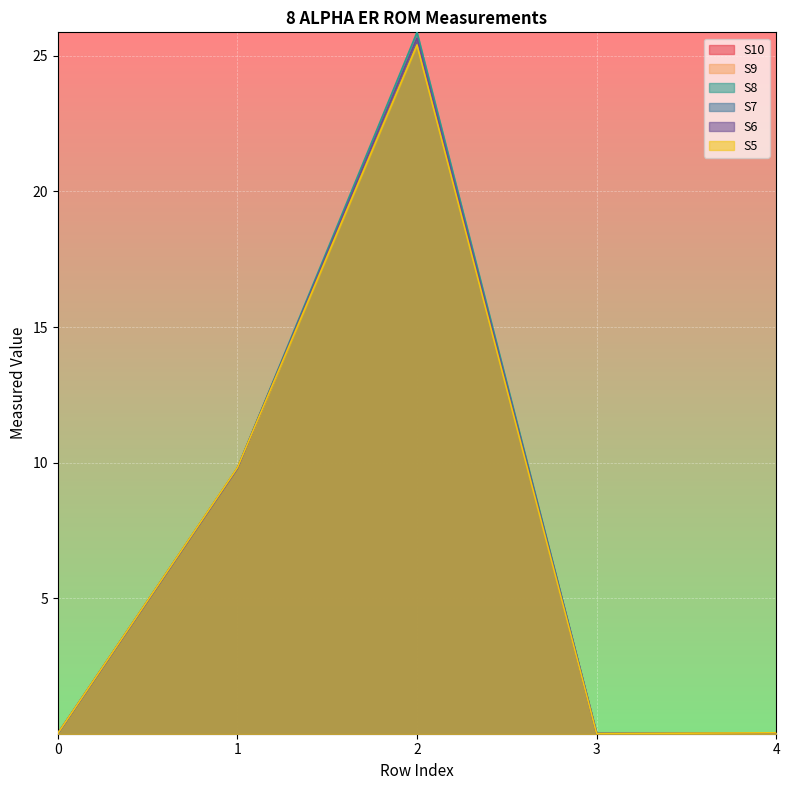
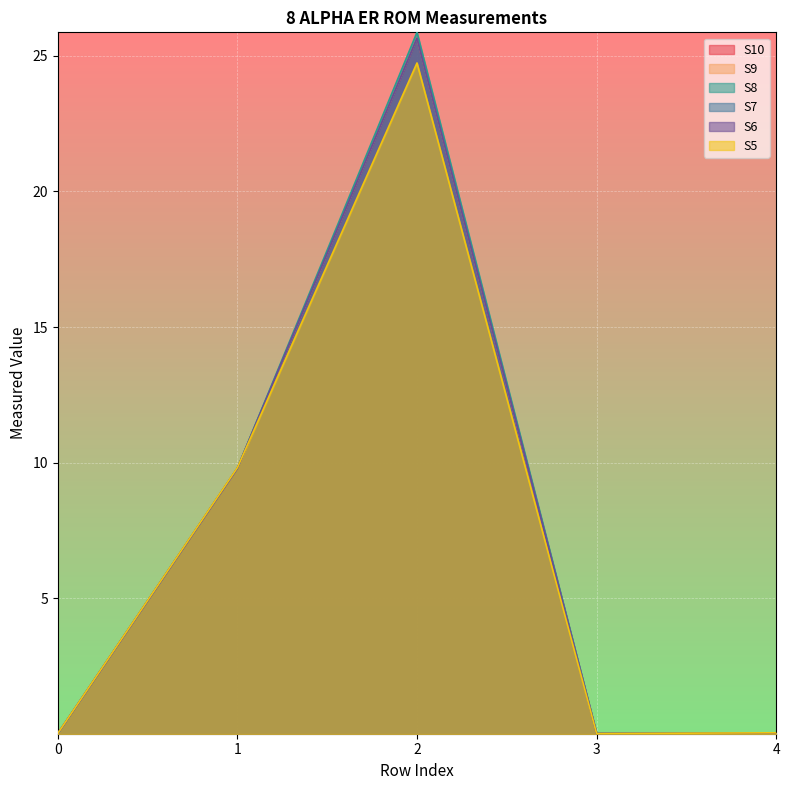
  {
    "S5": {
-     "2": 25.4
+     "2": 24.7
    }
  }
